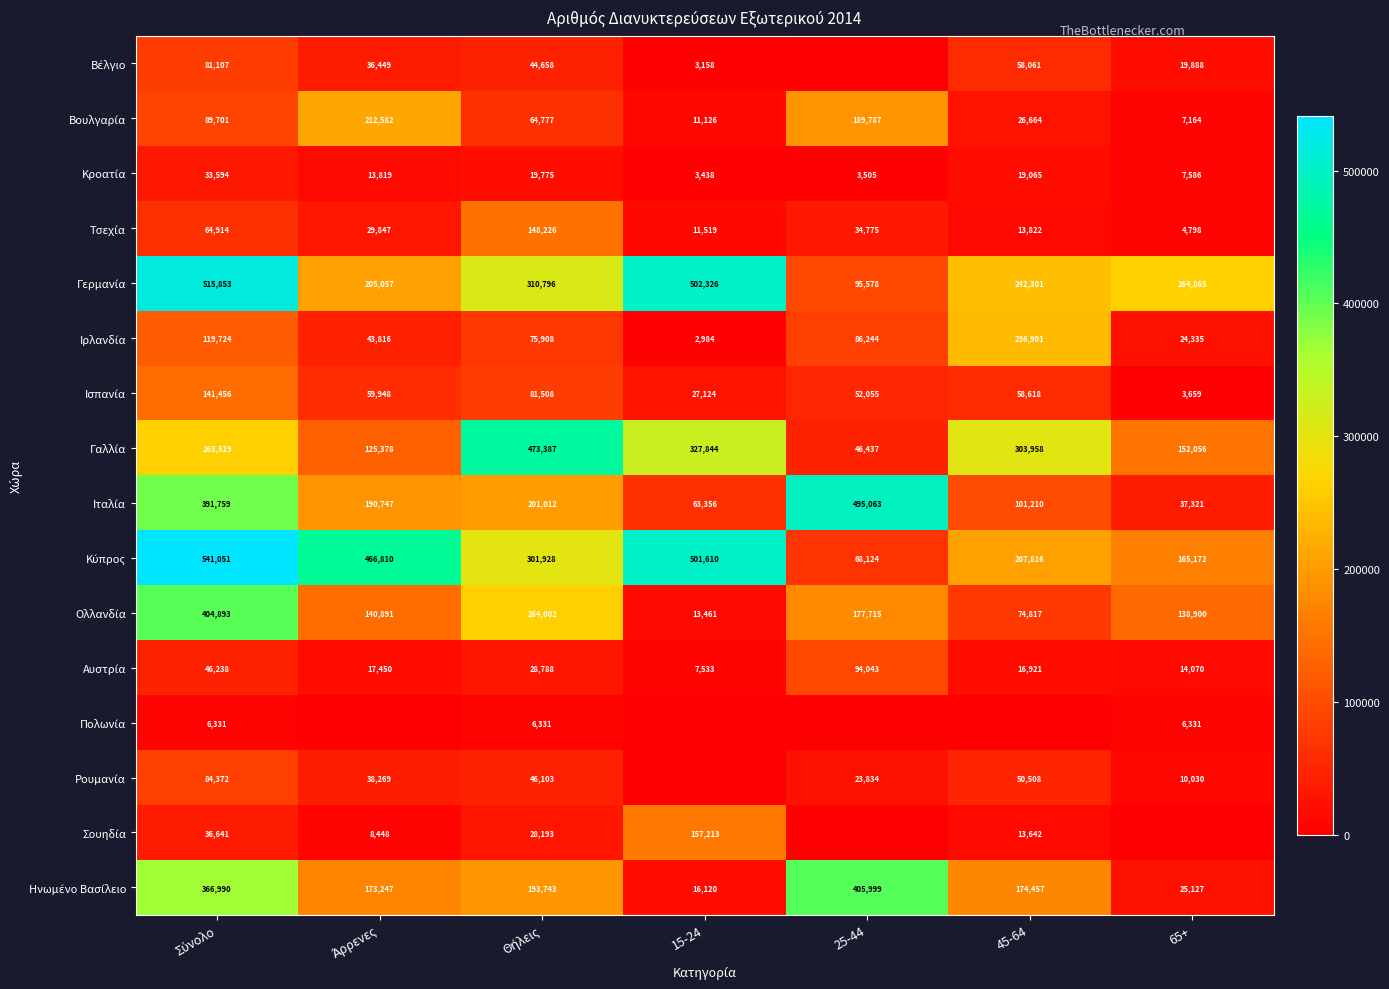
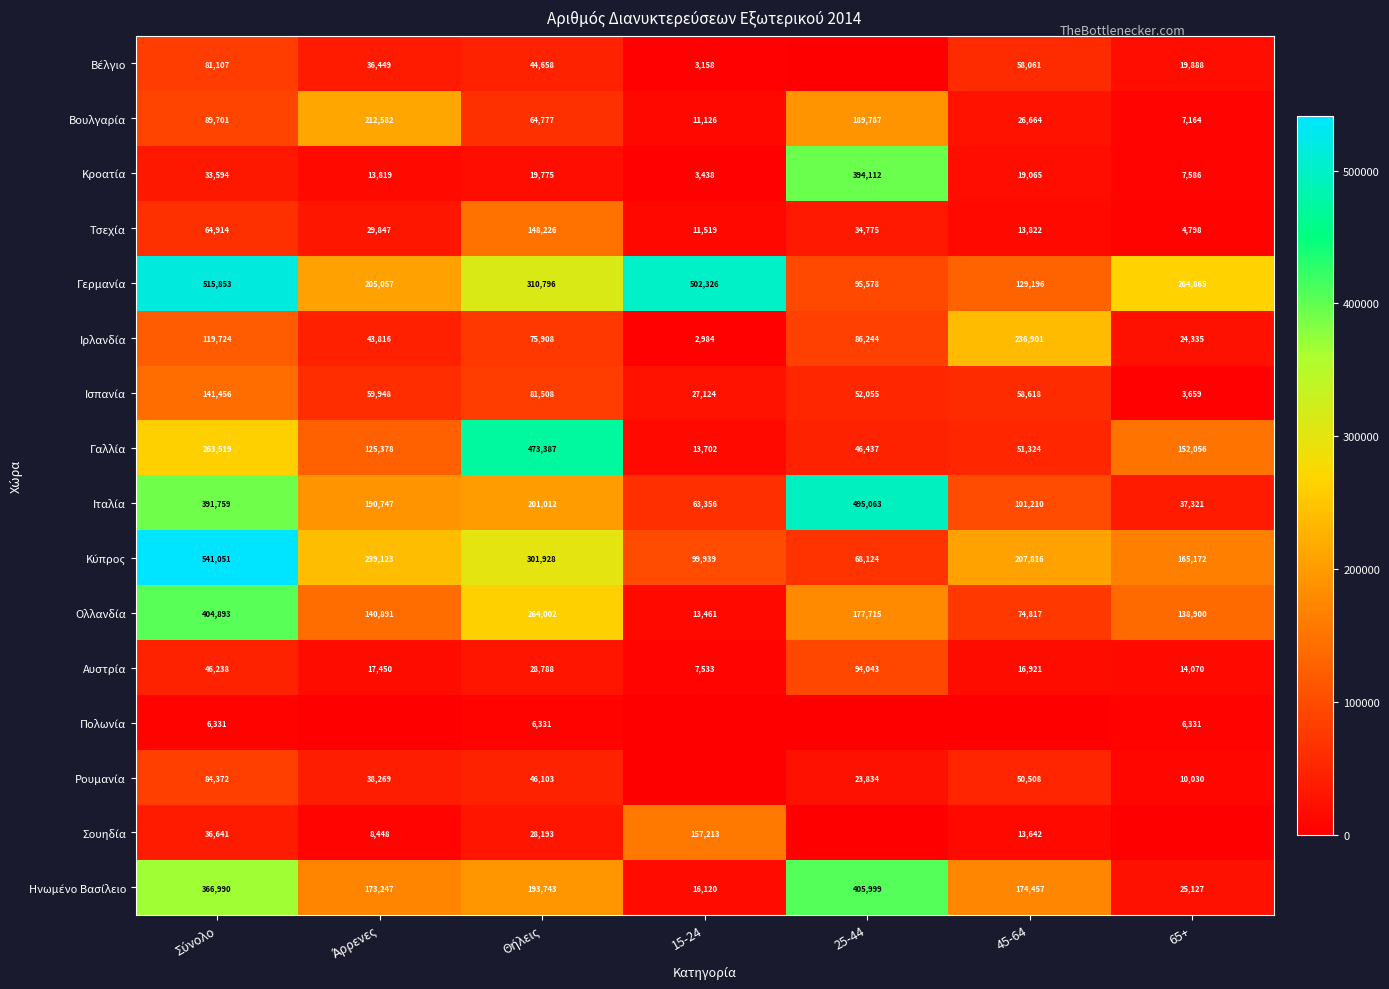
  {
    "Βέλγιο": {
      "Σύνολο": "81,107",
      "Άρρενες": "36,449",
      "Θήλεις": "44,658",
      "15-24": "3,158",
      "45-64": "58,061",
      "65+": "19,888"
    },
    "Βουλγαρία": {
      "Σύνολο": "89,701",
      "Άρρενες": "212,582",
      "Θήλεις": "64,777",
      "15-24": "11,126",
      "25-44": "189,787",
      "45-64": "26,664",
      "65+": "7,164"
    },
    "Κροατία": {
      "Σύνολο": "33,594",
      "Άρρενες": "13,819",
      "Θήλεις": "19,775",
      "15-24": "3,438",
-     "25-44": "3,505",
+     "25-44": "394,112",
      "45-64": "19,065",
      "65+": "7,586"
    },
    "Τσεχία": {
      "Σύνολο": "64,914",
      "Άρρενες": "29,847",
      "Θήλεις": "148,226",
      "15-24": "11,519",
      "25-44": "34,775",
      "45-64": "13,822",
      "65+": "4,798"
    },
    "Γερμανία": {
      "Σύνολο": "515,853",
      "Άρρενες": "205,057",
      "Θήλεις": "310,796",
      "15-24": "502,326",
      "25-44": "95,578",
-     "45-64": "242,301",
+     "45-64": "129,196",
      "65+": "264,865"
    },
    "Ιρλανδία": {
      "Σύνολο": "119,724",
      "Άρρενες": "43,816",
      "Θήλεις": "75,908",
      "15-24": "2,984",
      "25-44": "86,244",
      "45-64": "236,901",
      "65+": "24,335"
    },
    "Ισπανία": {
      "Σύνολο": "141,456",
      "Άρρενες": "59,948",
      "Θήλεις": "81,508",
      "15-24": "27,124",
      "25-44": "52,055",
      "45-64": "58,618",
      "65+": "3,659"
    },
    "Γαλλία": {
      "Σύνολο": "263,519",
      "Άρρενες": "125,378",
      "Θήλεις": "473,387",
-     "15-24": "327,844",
+     "15-24": "13,702",
      "25-44": "46,437",
-     "45-64": "303,958",
+     "45-64": "51,324",
      "65+": "152,056"
    },
    "Ιταλία": {
      "Σύνολο": "391,759",
      "Άρρενες": "190,747",
      "Θήλεις": "201,012",
      "15-24": "63,356",
      "25-44": "495,063",
      "45-64": "101,210",
      "65+": "37,321"
    },
    "Κύπρος": {
      "Σύνολο": "541,051",
-     "Άρρενες": "466,810",
+     "Άρρενες": "239,123",
      "Θήλεις": "301,928",
-     "15-24": "501,610",
+     "15-24": "99,939",
      "25-44": "68,124",
      "45-64": "207,816",
      "65+": "165,172"
    },
    "Ολλανδία": {
      "Σύνολο": "404,893",
      "Άρρενες": "140,891",
      "Θήλεις": "264,002",
      "15-24": "13,461",
      "25-44": "177,715",
      "45-64": "74,817",
      "65+": "138,900"
    },
    "Αυστρία": {
      "Σύνολο": "46,238",
      "Άρρενες": "17,450",
      "Θήλεις": "28,788",
      "15-24": "7,533",
      "25-44": "94,043",
      "45-64": "16,921",
      "65+": "14,070"
    },
    "Πολωνία": {
      "Σύνολο": "6,331",
      "Θήλεις": "6,331",
      "65+": "6,331"
    },
    "Ρουμανία": {
      "Σύνολο": "84,372",
      "Άρρενες": "38,269",
      "Θήλεις": "46,103",
      "25-44": "23,834",
      "45-64": "50,508",
      "65+": "10,030"
    },
    "Σουηδία": {
      "Σύνολο": "36,641",
      "Άρρενες": "8,448",
      "Θήλεις": "28,193",
      "15-24": "157,213",
      "45-64": "13,642"
    },
    "Ηνωμένο Βασίλειο": {
      "Σύνολο": "366,990",
      "Άρρενες": "173,247",
      "Θήλεις": "193,743",
      "15-24": "16,120",
      "25-44": "405,999",
      "45-64": "174,457",
      "65+": "25,127"
    }
  }
